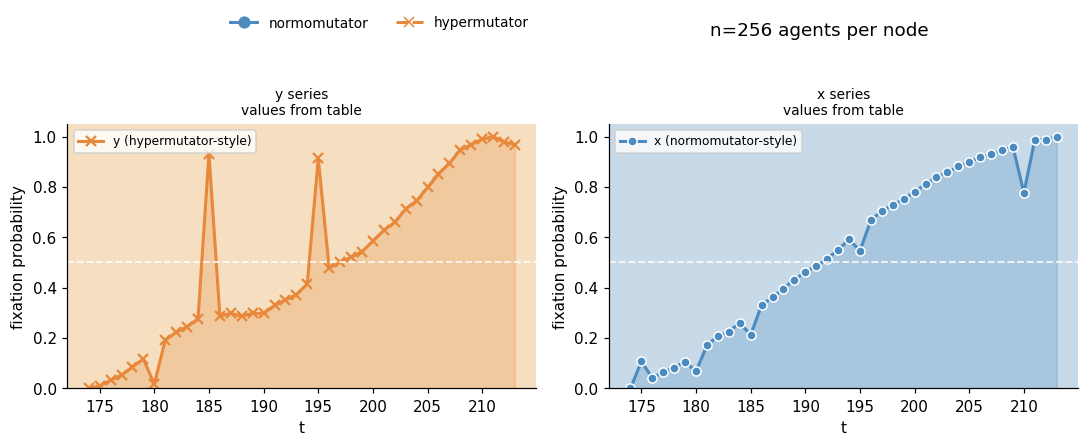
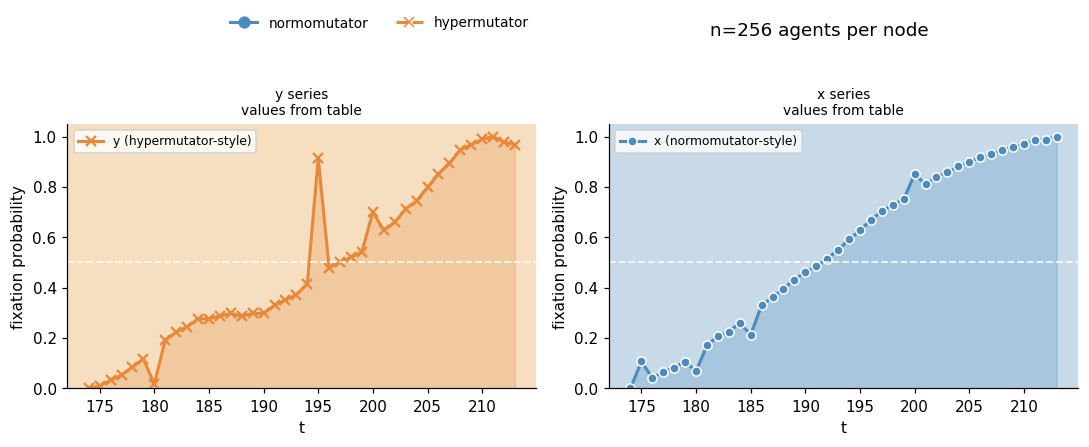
  {
    "y series values from table": {
      "175": 0.01,
      "180": 0.02,
-     "185": 0.93,
+     "185": 0.28,
      "190": 0.30,
      "195": 0.91,
-     "200": 0.59,
+     "200": 0.70,
      "205": 0.80,
      "210": 0.99
    },
    "x series values from table": {
      "175": 0.11,
      "180": 0.07,
      "185": 0.21,
      "190": 0.46,
-     "195": 0.55,
-     "200": 0.78,
+     "195": 0.63,
+     "200": 0.85,
      "205": 0.90,
-     "210": 0.78
+     "210": 0.97
    }
  }
